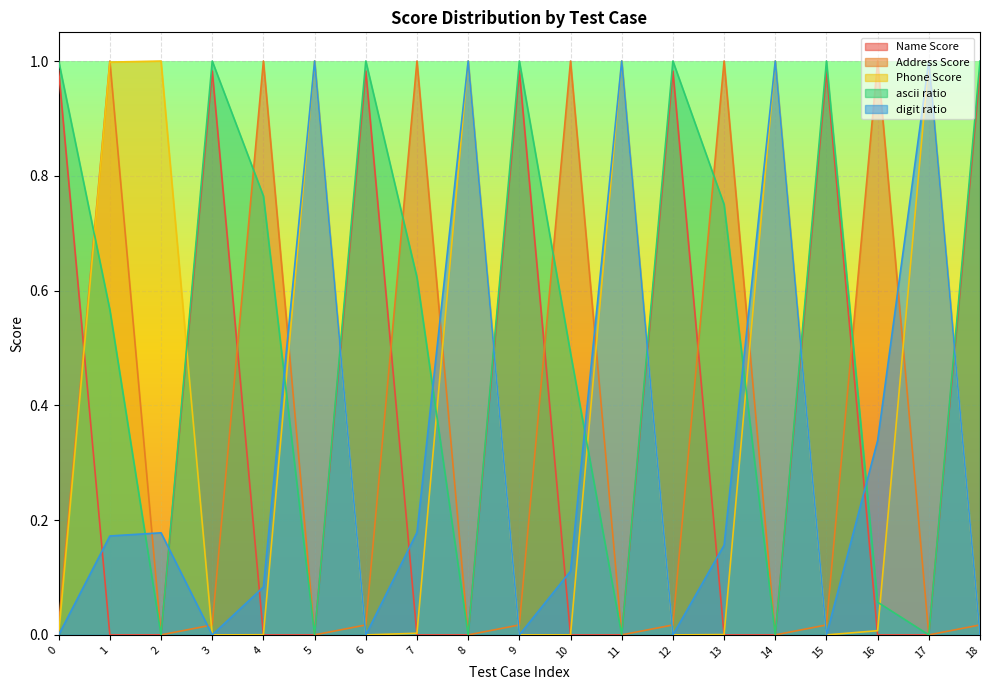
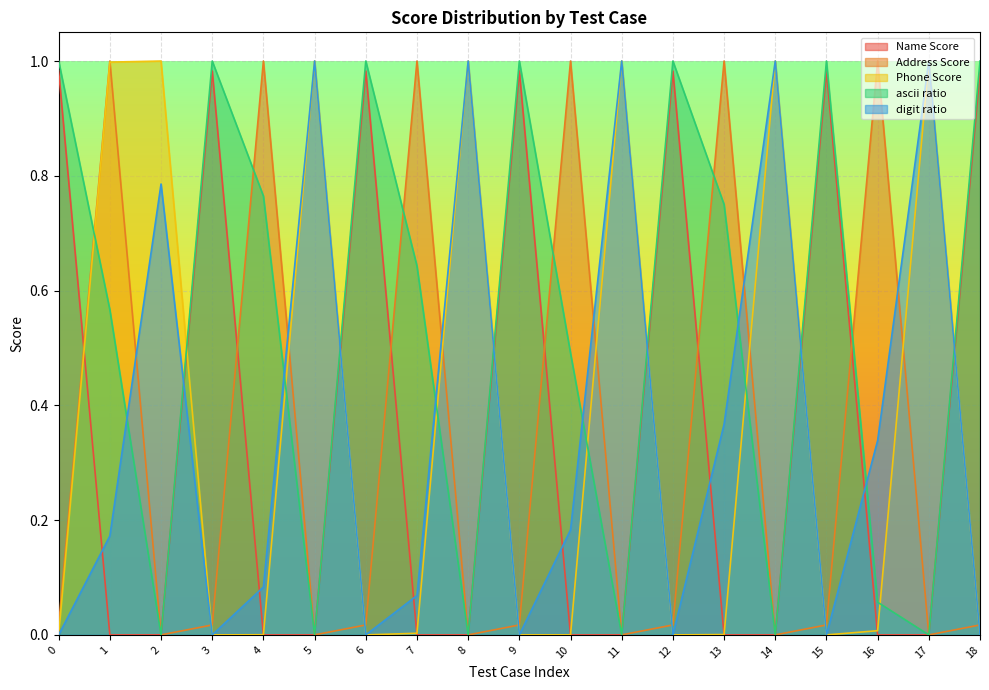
  {
    "Phone Score": {
      "2": 1.00,
      "16": 0.01
    },
    "ascii ratio": {
      "0": 1.00,
      "1": 0.57,
      "3": 1.00,
      "4": 0.76,
      "6": 1.00,
-     "7": 0.62,
+     "7": 0.64,
      "9": 1.00,
      "10": 0.49,
      "12": 1.00,
      "13": 0.75,
      "15": 1.00,
      "16": 0.06,
      "18": 1.00
    },
    "digit ratio": {
      "1": 0.17,
-     "2": 0.18,
+     "2": 0.79,
      "4": 0.08,
-     "7": 0.18,
-     "10": 0.11,
-     "13": 0.16,
+     "7": 0.07,
+     "10": 0.18,
+     "13": 0.37,
      "16": 0.34
    }
  }
